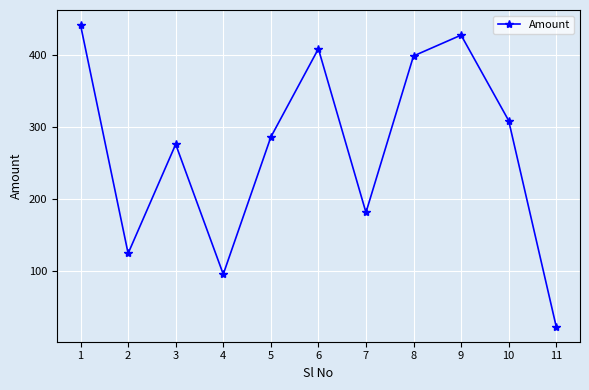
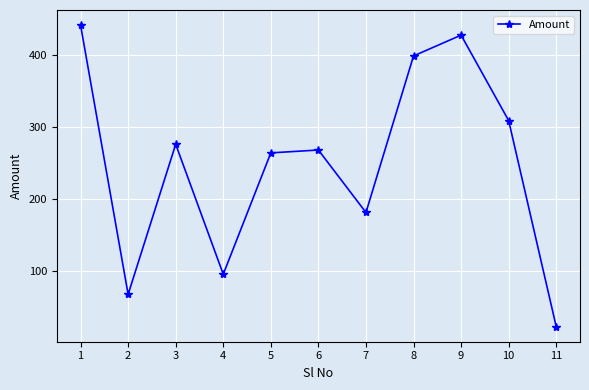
  {
    "1": 440,
-   "2": 120,
+   "2": 70,
    "3": 280,
    "4": 100,
-   "5": 290,
-   "6": 410,
+   "5": 260,
+   "6": 270,
    "7": 180,
    "8": 400,
    "9": 430,
    "10": 310,
    "11": 20
  }
